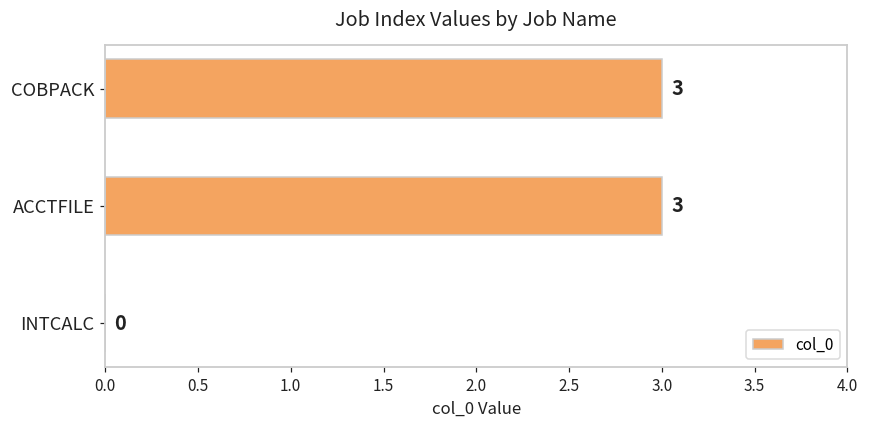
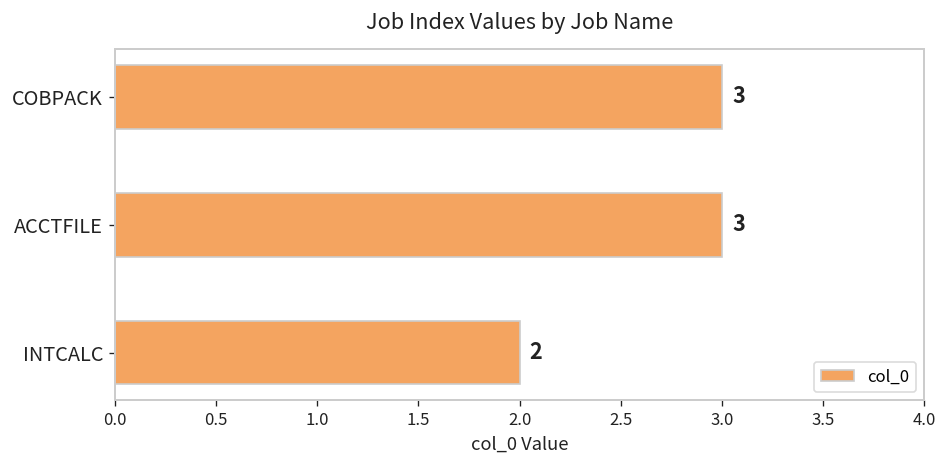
  {
    "COBPACK": 3,
    "ACCTFILE": 3,
-   "INTCALC": 0
+   "INTCALC": 2
  }
